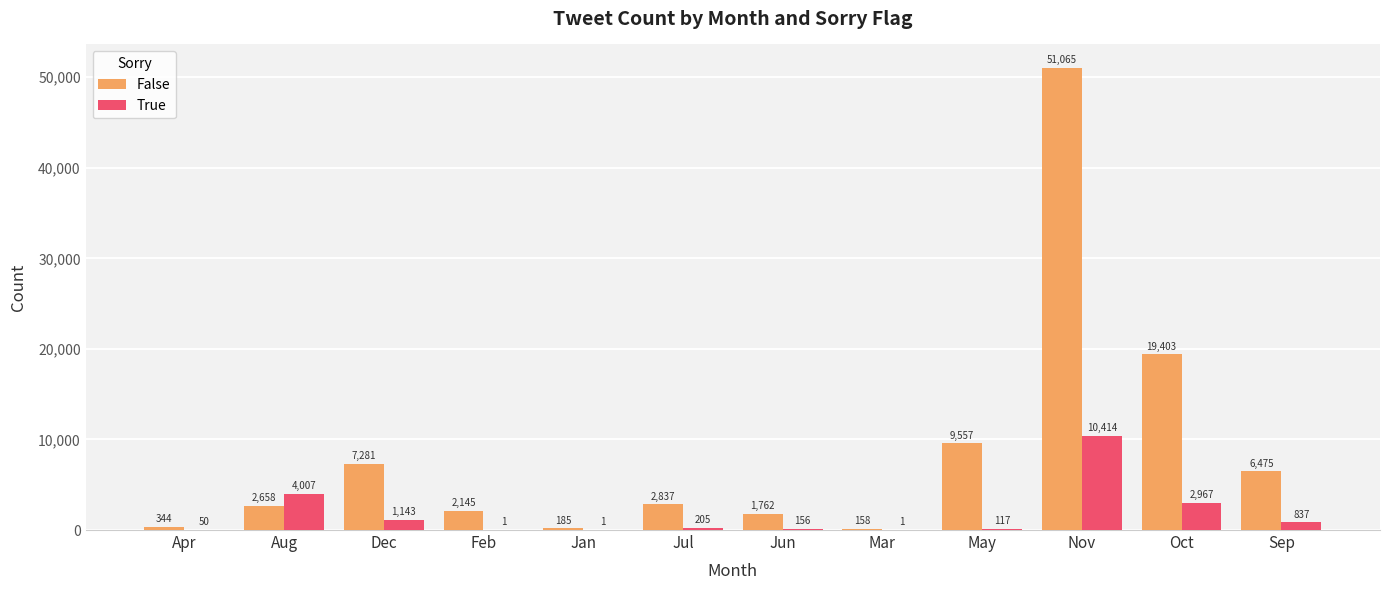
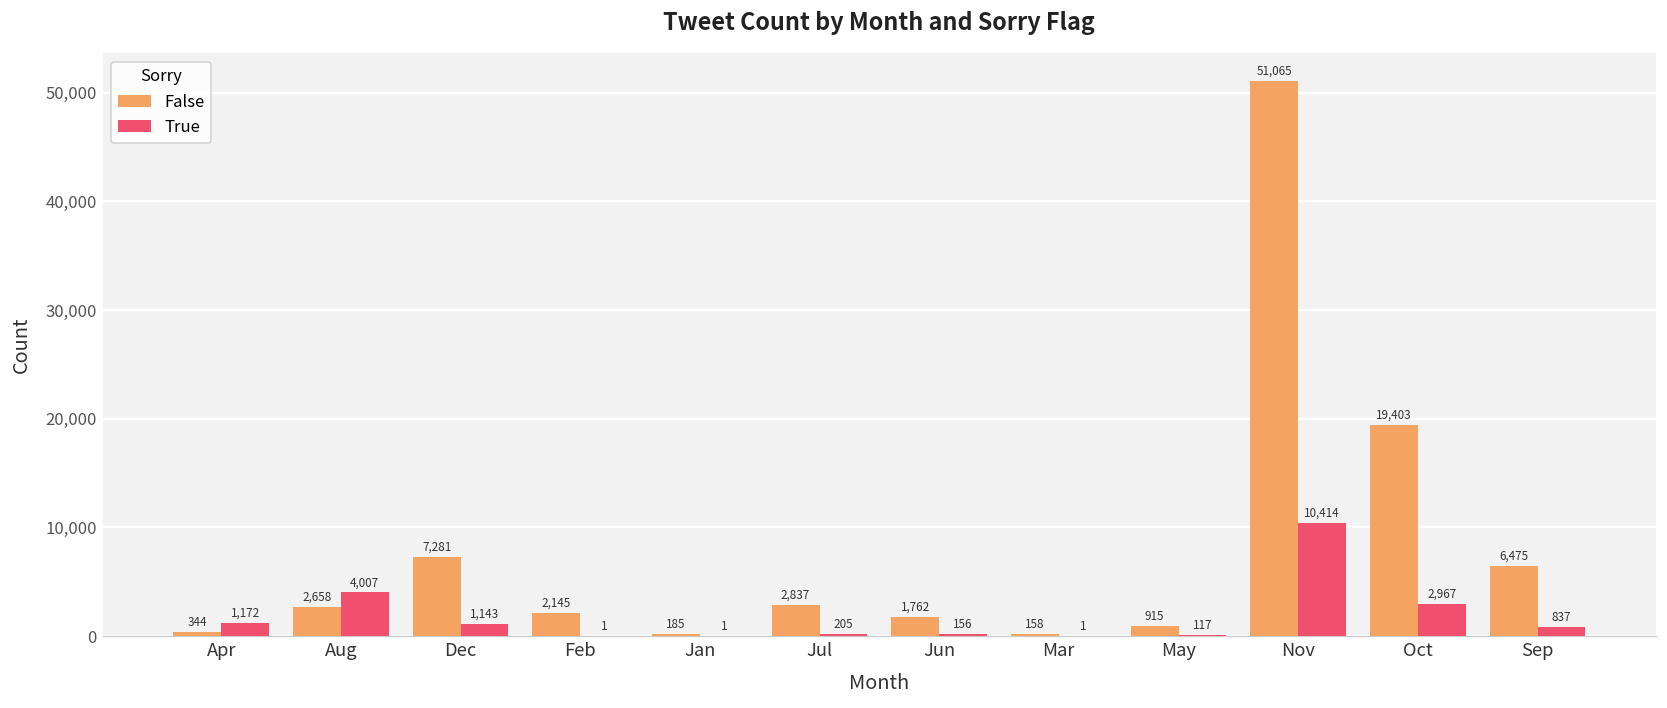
  {
    "False": {
      "Apr": "344",
      "Aug": "2,658",
      "Dec": "7,281",
      "Feb": "2,145",
      "Jan": "185",
      "Jul": "2,837",
      "Jun": "1,762",
      "Mar": "158",
-     "May": "9,557",
+     "May": "915",
      "Nov": "51,065",
      "Oct": "19,403",
      "Sep": "6,475"
    },
    "True": {
-     "Apr": "50",
+     "Apr": "1,172",
      "Aug": "4,007",
      "Dec": "1,143",
      "Feb": "1",
      "Jan": "1",
      "Jul": "205",
      "Jun": "156",
      "Mar": "1",
      "May": "117",
      "Nov": "10,414",
      "Oct": "2,967",
      "Sep": "837"
    }
  }
